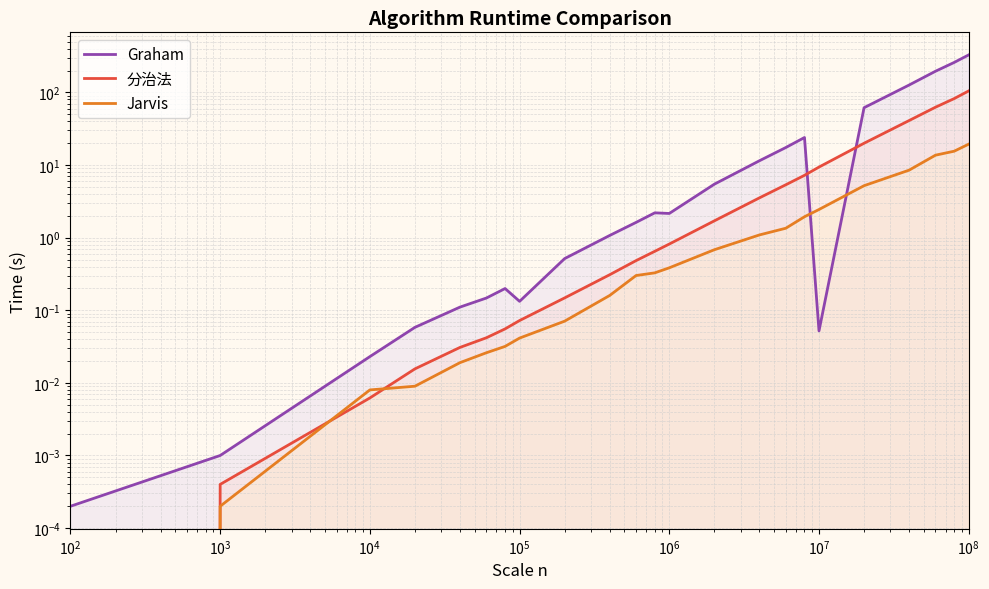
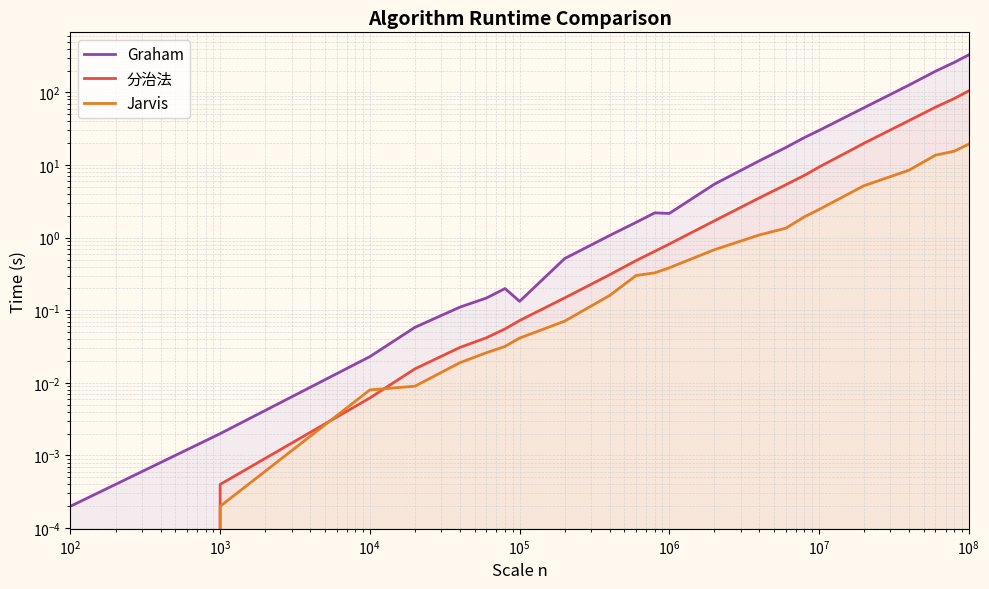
  {
    "Graham": {
      "10^2": 0.00020,
-     "10^3": 0.001,
+     "10^3": 0.002,
      "10^4": 0.023,
      "10^5": 0.13,
      "10^6": 2.2,
-     "10^7": 0.05,
+     "10^7": 30,
      "10^8": 300
    }
  }
